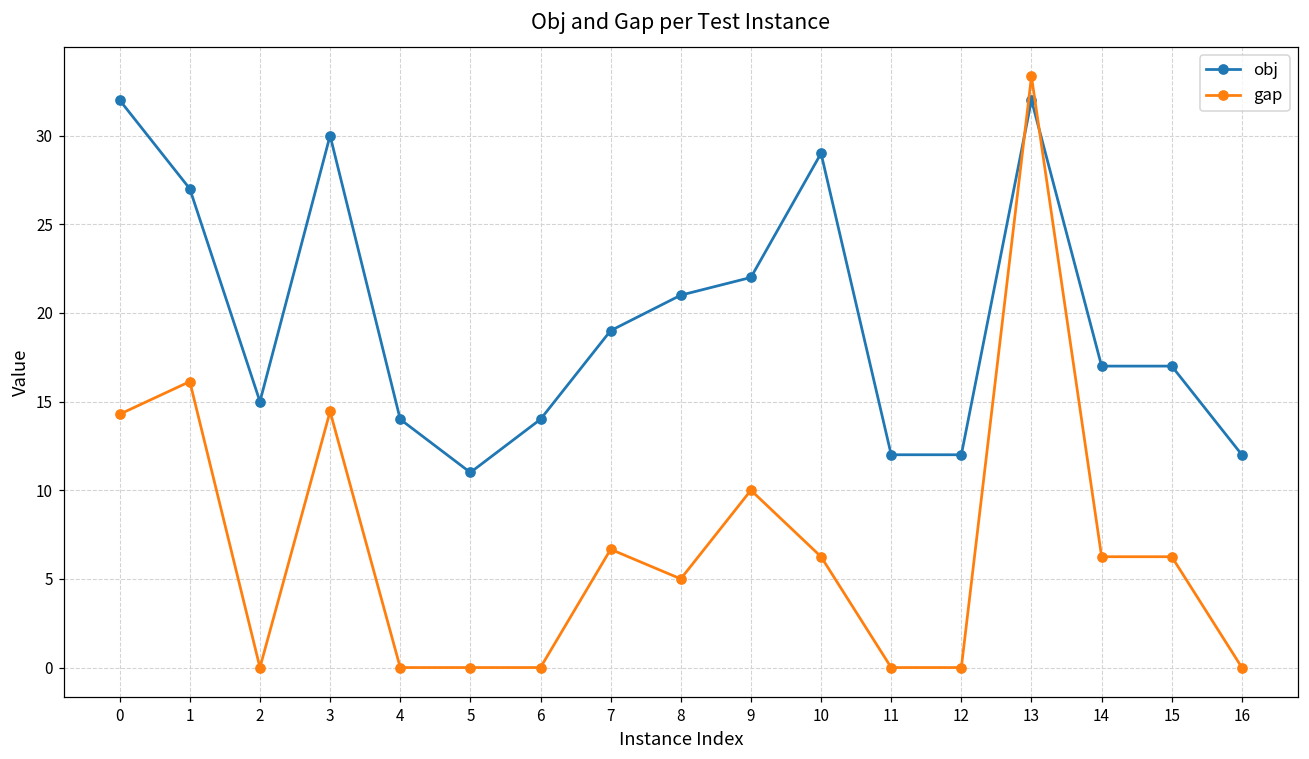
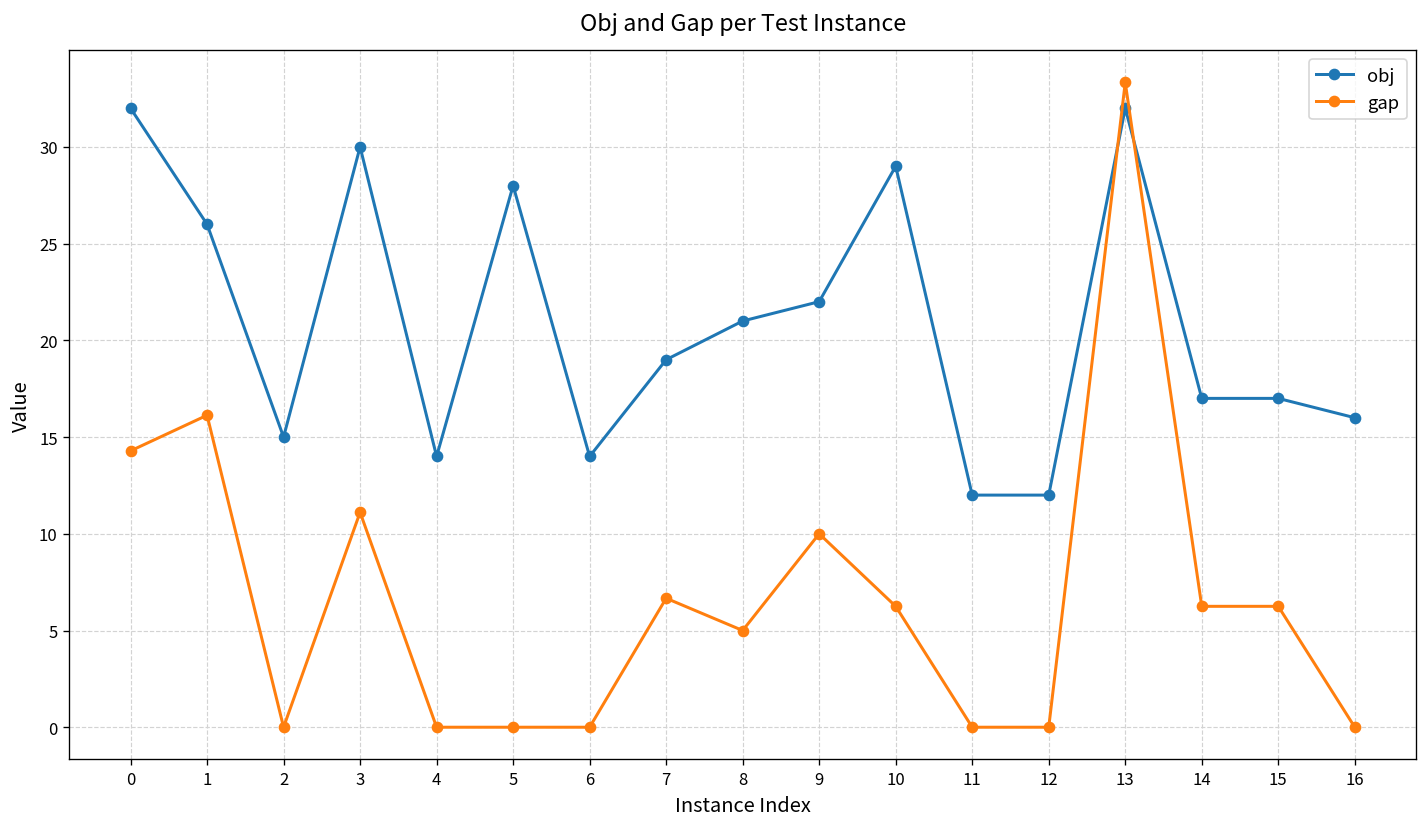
  {
    "obj": {
      "0": 32,
-     "1": 27,
+     "1": 26,
      "2": 15,
      "3": 30,
      "4": 14,
-     "5": 11,
+     "5": 28,
      "6": 14,
      "7": 19,
      "8": 21,
      "9": 22,
      "10": 29,
      "11": 12,
      "12": 12,
      "13": 32,
      "14": 17,
      "15": 17,
-     "16": 12
+     "16": 16
    },
    "gap": {
      "0": 14.3,
      "1": 16.1,
      "2": 0.0,
-     "3": 14.4,
+     "3": 11.1,
      "4": 0.0,
      "5": 0.0,
      "6": 0.0,
      "7": 6.7,
      "8": 5.0,
      "9": 10.0,
      "10": 6.3,
      "11": 0.0,
      "12": 0.0,
      "13": 33.3,
      "14": 6.3,
      "15": 6.3,
      "16": 0.0
    }
  }
